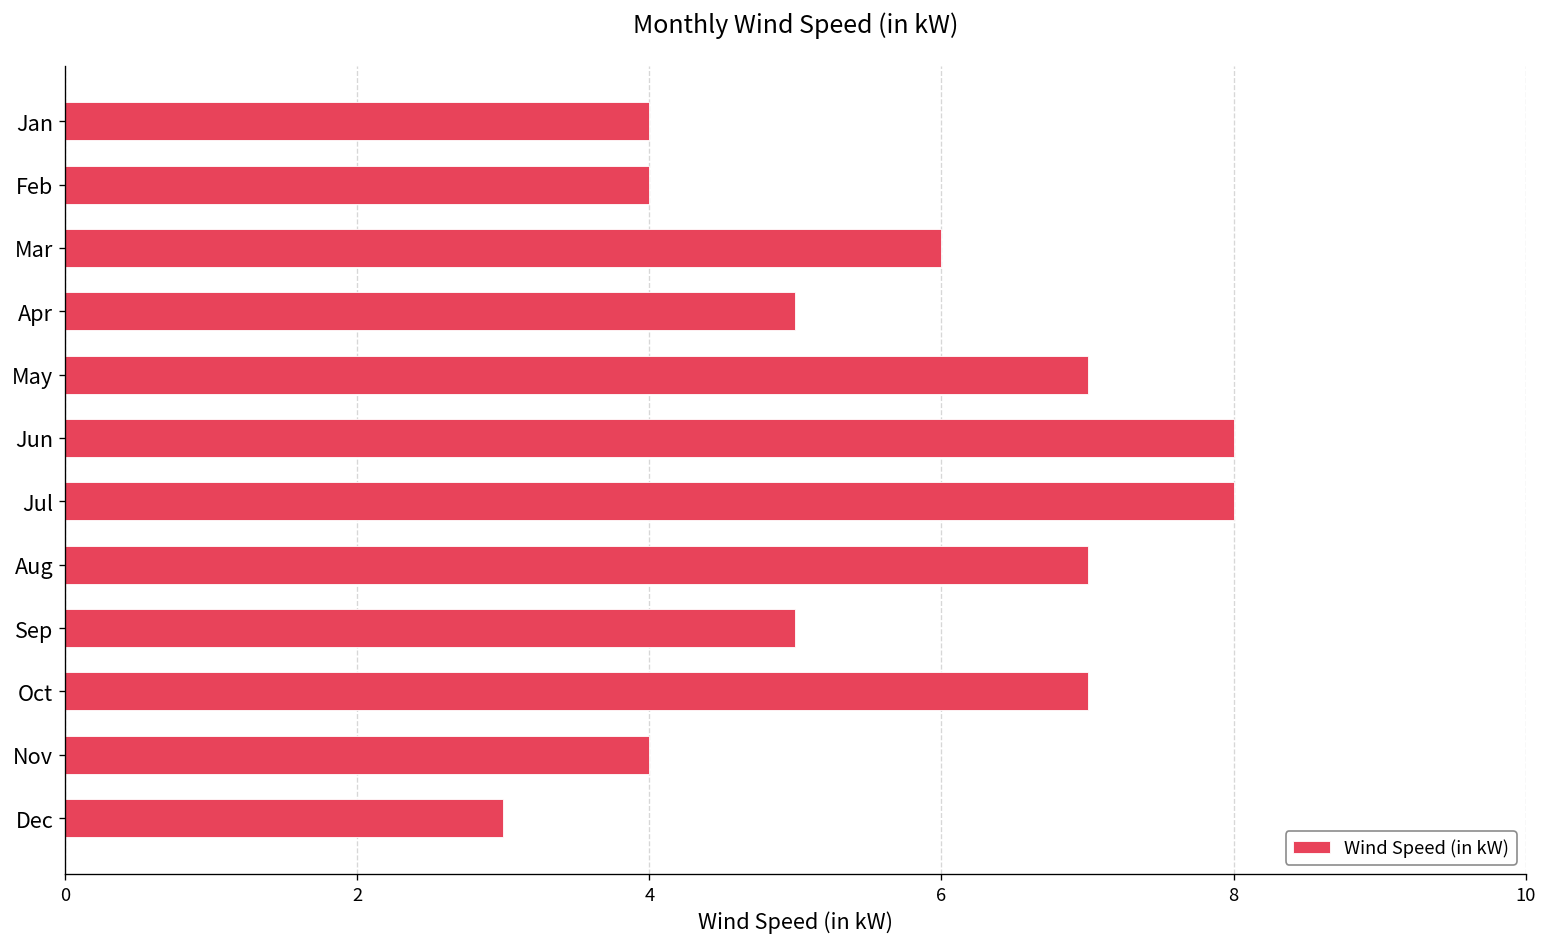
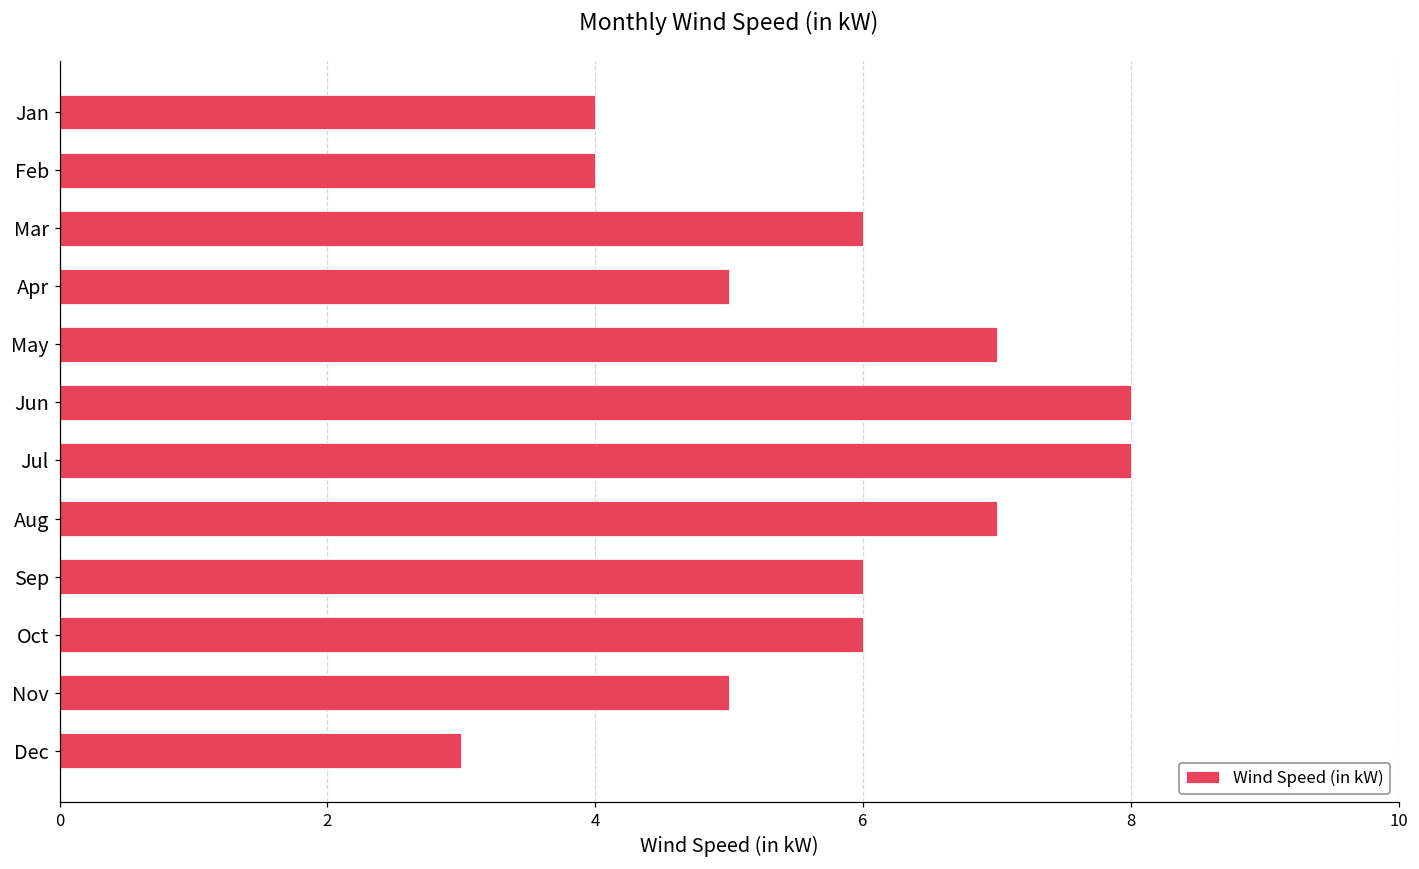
  {
    "Jan": 4,
    "Feb": 4,
    "Mar": 6,
    "Apr": 5,
    "May": 7,
    "Jun": 8,
    "Jul": 8,
    "Aug": 7,
-   "Sep": 5,
-   "Oct": 7,
-   "Nov": 4,
+   "Sep": 6,
+   "Oct": 6,
+   "Nov": 5,
    "Dec": 3
  }
